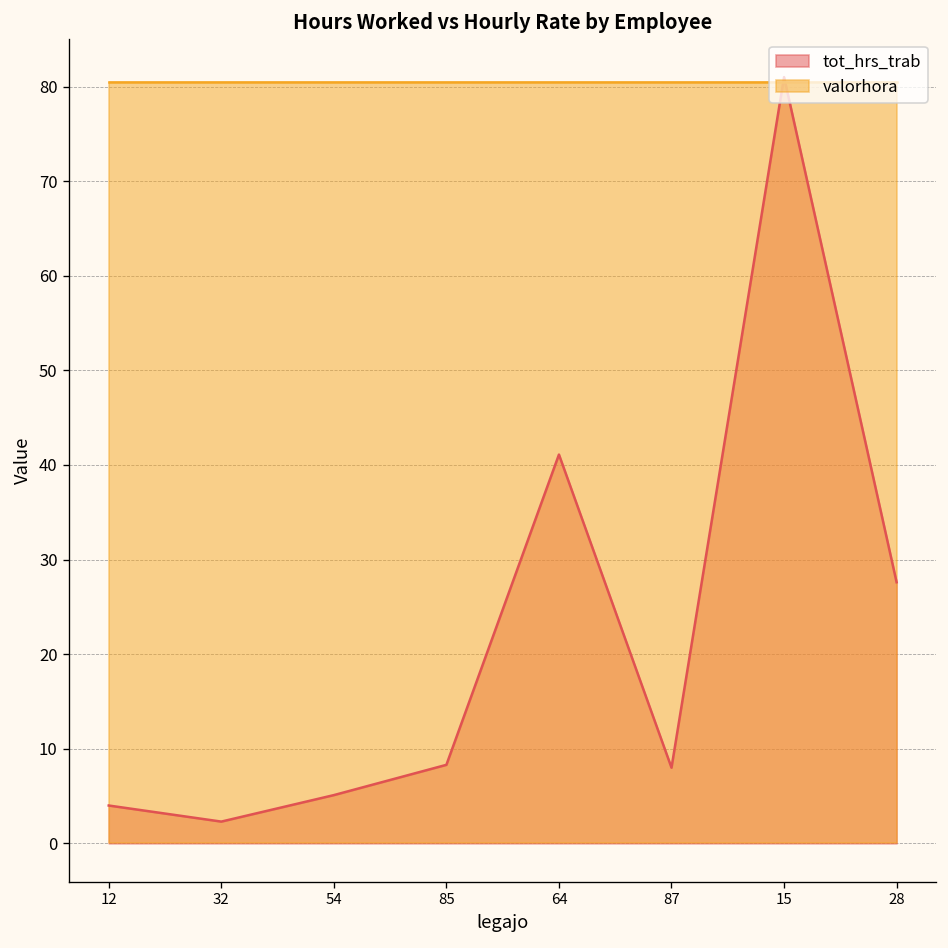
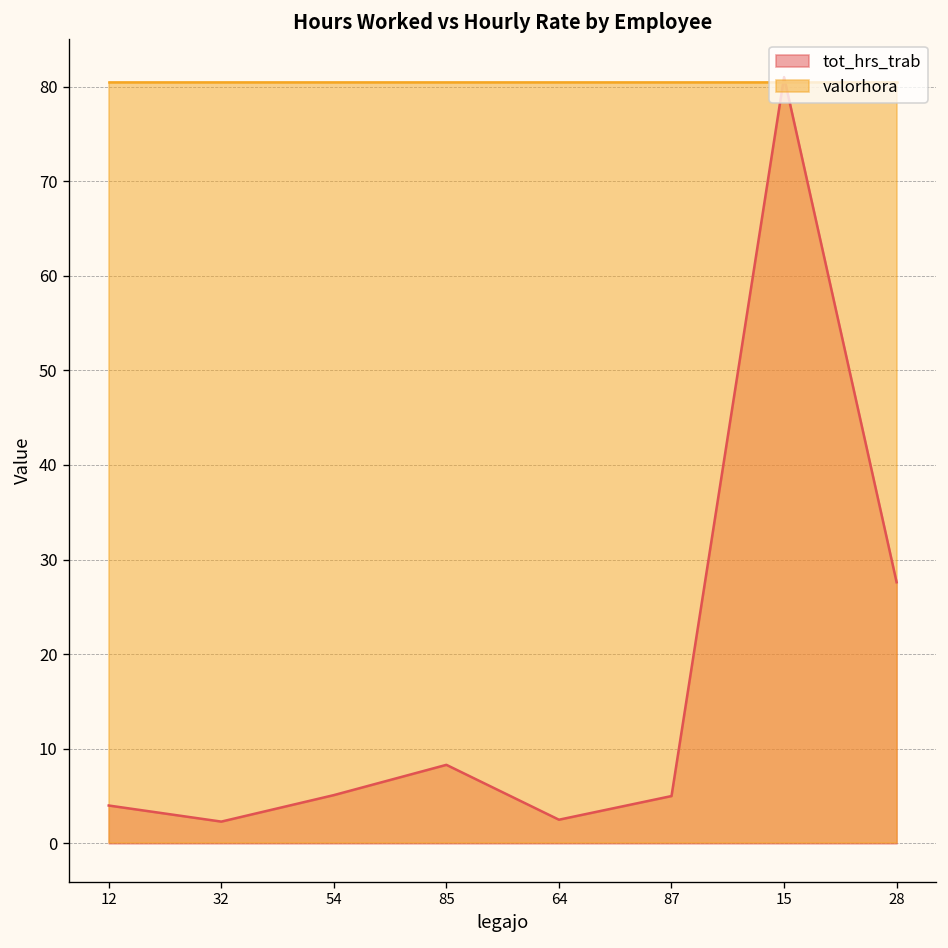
  {
    "tot_hrs_trab": {
      "12": 4,
      "32": 2,
      "54": 5,
      "85": 8,
-     "64": 41,
-     "87": 8,
+     "64": 3,
+     "87": 5,
      "28": 28
    },
    "valorhora": {
      "12": 81,
      "32": 81,
      "54": 81,
      "85": 81,
      "64": 81,
      "87": 81
    }
  }
